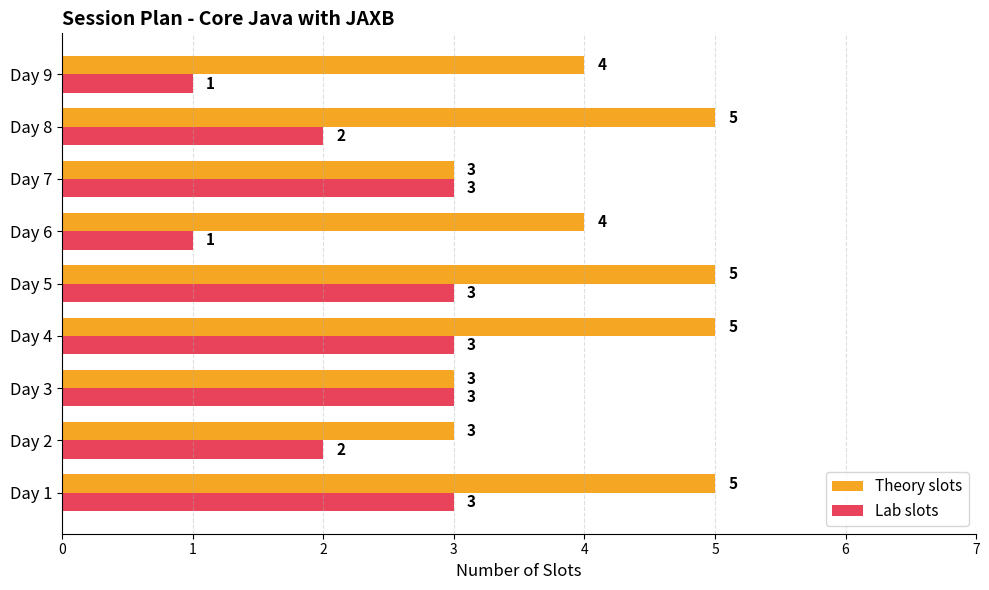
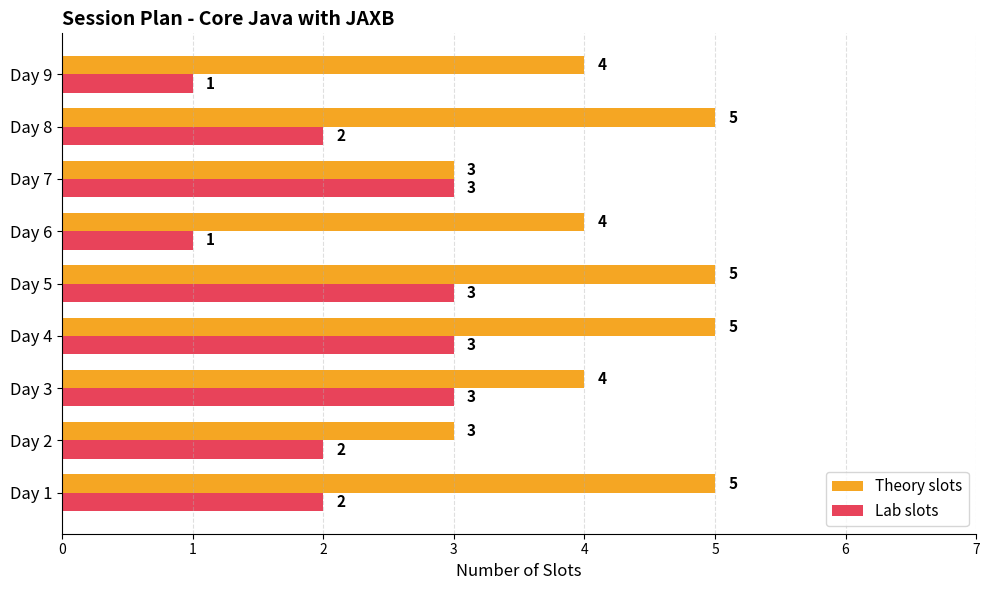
  {
    "Theory slots": {
      "Day 9": 4,
      "Day 8": 5,
      "Day 7": 3,
      "Day 6": 4,
      "Day 5": 5,
      "Day 4": 5,
-     "Day 3": 3,
+     "Day 3": 4,
      "Day 2": 3,
      "Day 1": 5
    },
    "Lab slots": {
      "Day 9": 1,
      "Day 8": 2,
      "Day 7": 3,
      "Day 6": 1,
      "Day 5": 3,
      "Day 4": 3,
      "Day 3": 3,
      "Day 2": 2,
-     "Day 1": 3
+     "Day 1": 2
    }
  }
